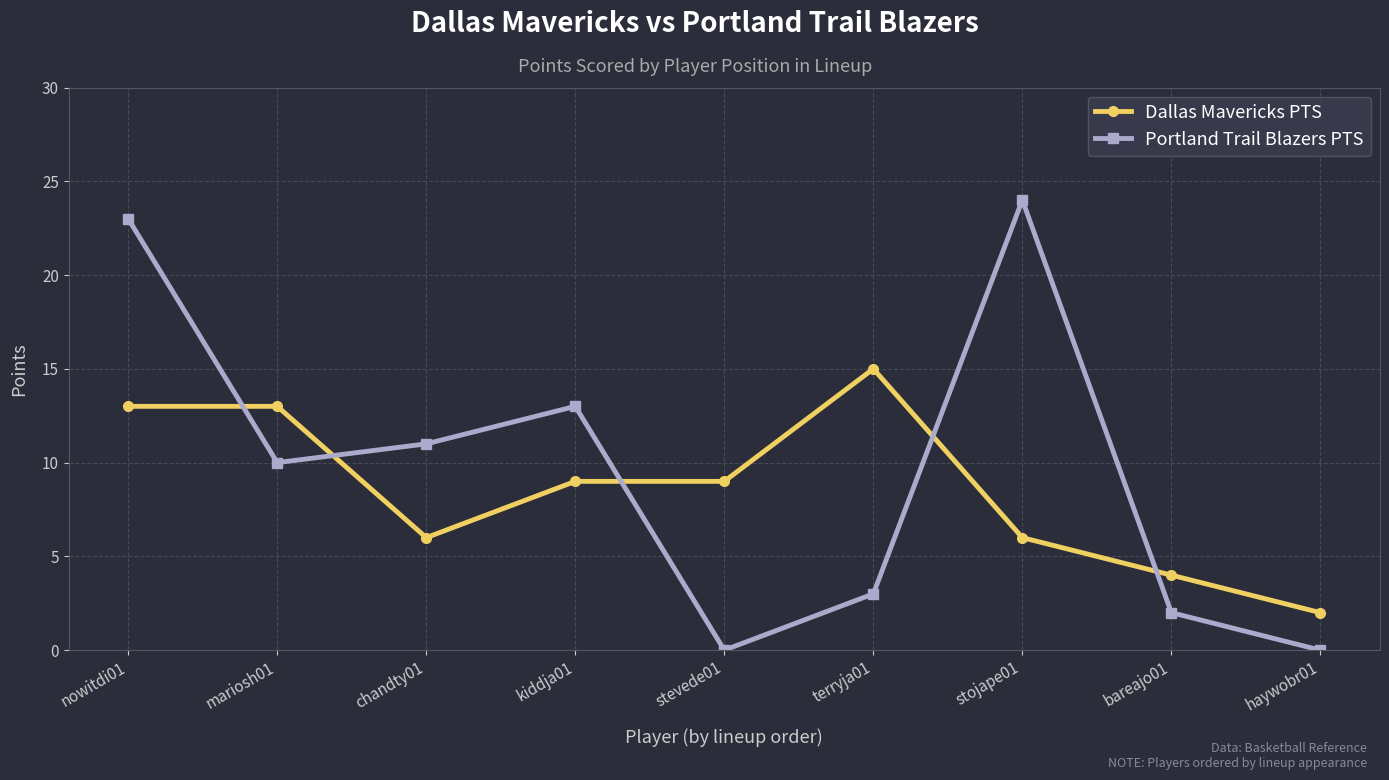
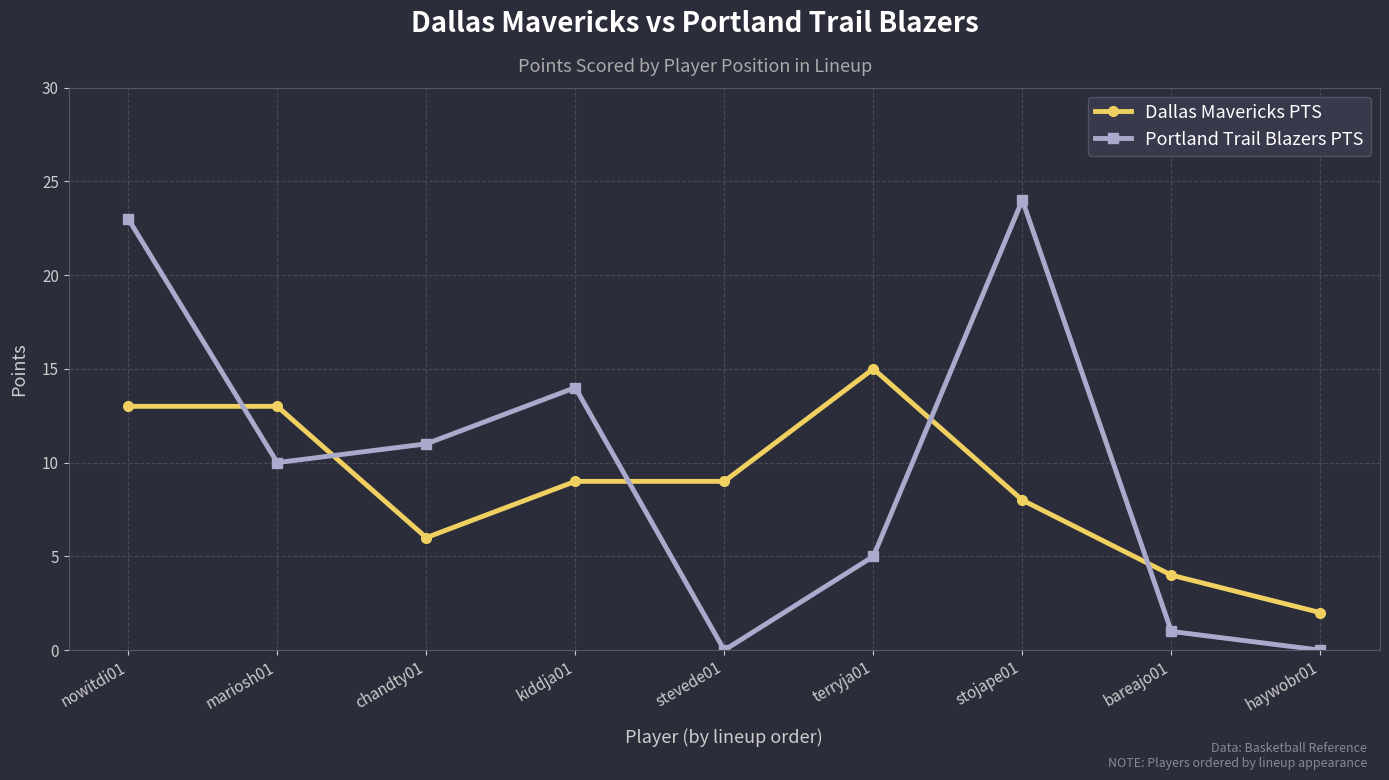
  {
    "Dallas Mavericks PTS": {
      "nowitdi01": 13,
      "mariosh01": 13,
      "chandty01": 6,
      "kiddja01": 9,
      "stevede01": 9,
      "terryja01": 15,
-     "stojape01": 6,
+     "stojape01": 8,
      "bareajo01": 4,
      "haywobr01": 2
    },
    "Portland Trail Blazers PTS": {
      "nowitdi01": 23,
      "mariosh01": 10,
      "chandty01": 11,
-     "kiddja01": 13,
+     "kiddja01": 14,
      "stevede01": 0,
-     "terryja01": 3,
+     "terryja01": 5,
      "stojape01": 24,
-     "bareajo01": 2,
+     "bareajo01": 1,
      "haywobr01": 0
    }
  }
